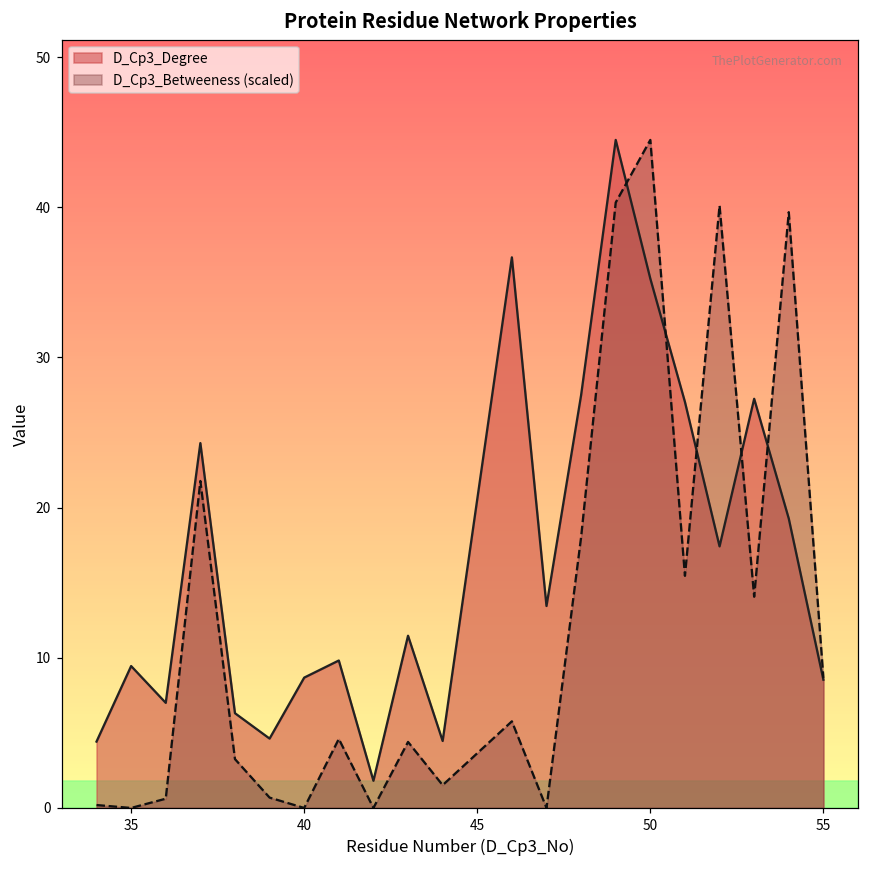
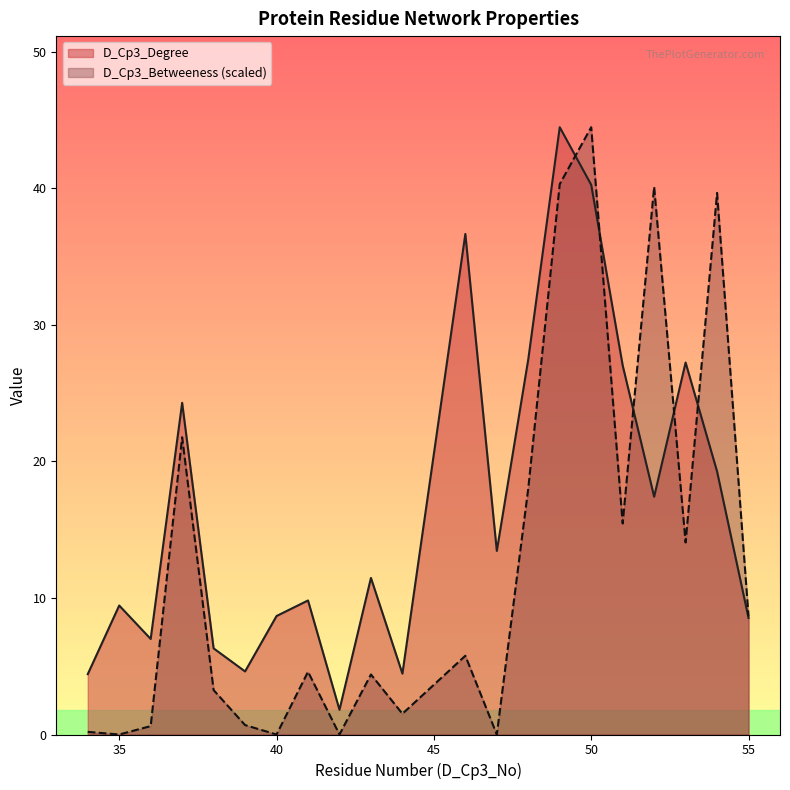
  {
    "D_Cp3_Degree": {
      "35": 9.5,
      "40": 8.7,
-     "50": 35.3
+     "50": 40.3
    },
    "D_Cp3_Betweeness (scaled)": {
      "50": 44.5
    }
  }
